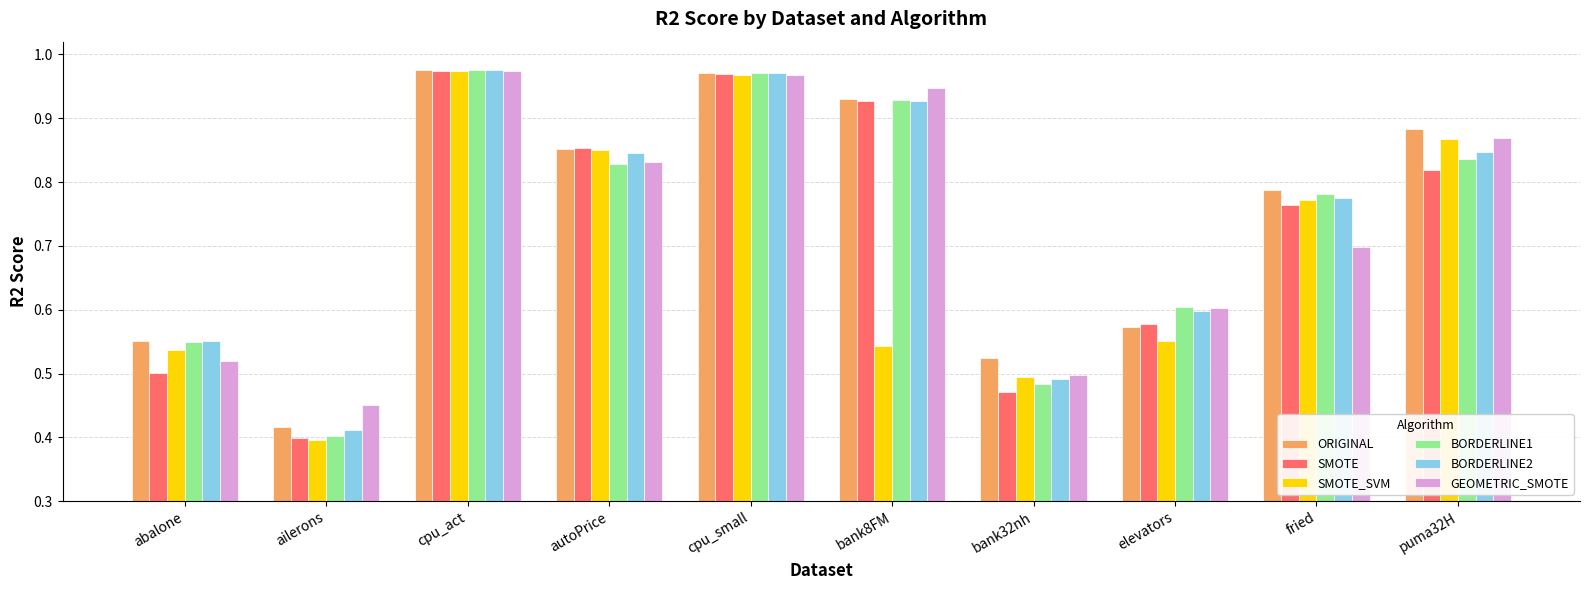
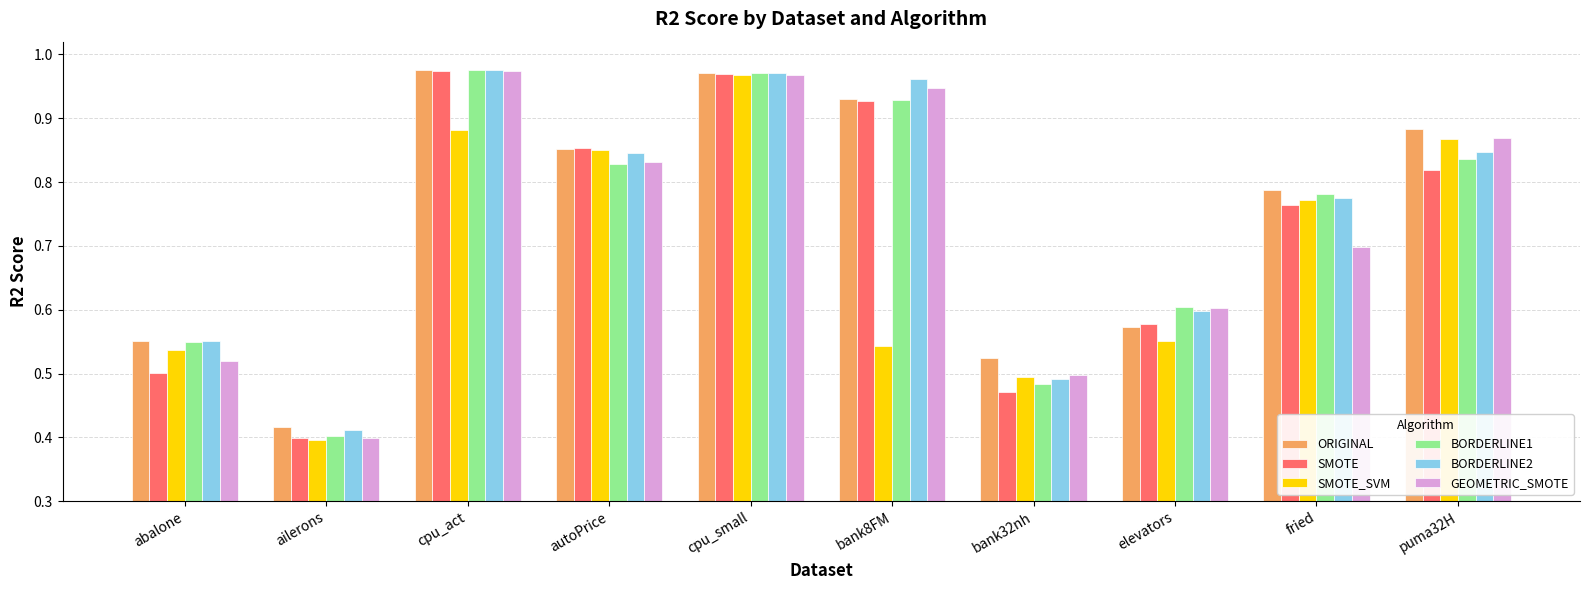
  {
    "SMOTE_SVM": {
      "abalone": 0.54,
      "ailerons": 0.40,
-     "cpu_act": 0.97,
+     "cpu_act": 0.88,
      "autoPrice": 0.85,
      "cpu_small": 0.97,
      "bank8FM": 0.54,
      "bank32nh": 0.49,
      "elevators": 0.55,
      "fried": 0.77,
      "puma32H": 0.87
    },
    "BORDERLINE1": {
      "abalone": 0.55,
      "ailerons": 0.40,
      "cpu_act": 0.98,
      "autoPrice": 0.83,
      "cpu_small": 0.97,
      "bank8FM": 0.93,
      "bank32nh": 0.48,
      "elevators": 0.60,
      "fried": 0.78,
      "puma32H": 0.84
    },
    "BORDERLINE2": {
      "abalone": 0.55,
      "ailerons": 0.41,
      "cpu_act": 0.98,
      "autoPrice": 0.85,
      "cpu_small": 0.97,
-     "bank8FM": 0.93,
+     "bank8FM": 0.96,
      "bank32nh": 0.49,
      "elevators": 0.60,
      "fried": 0.78,
      "puma32H": 0.85
    },
    "GEOMETRIC_SMOTE": {
      "abalone": 0.52,
-     "ailerons": 0.45,
+     "ailerons": 0.40,
      "cpu_act": 0.97,
      "autoPrice": 0.83,
      "cpu_small": 0.97,
      "bank8FM": 0.95,
      "bank32nh": 0.50,
      "elevators": 0.60,
      "fried": 0.70,
      "puma32H": 0.87
    }
  }
